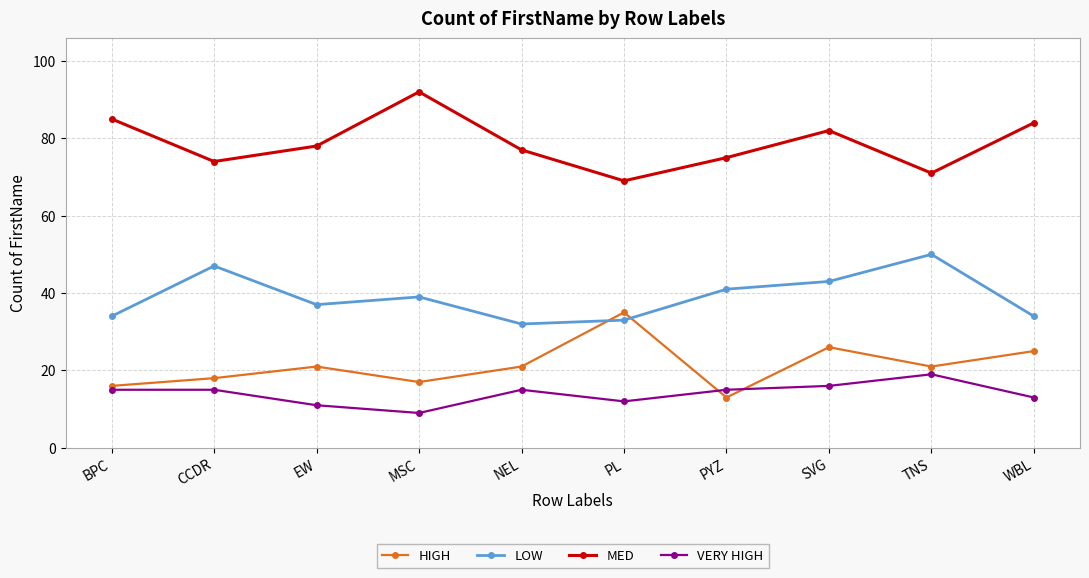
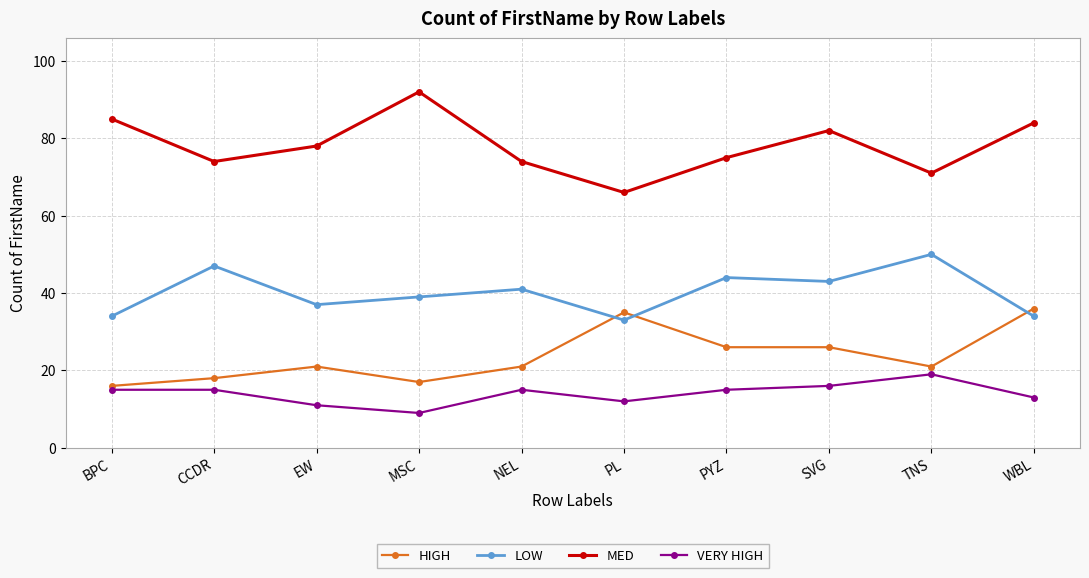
  {
    "HIGH": {
      "BPC": 16,
      "CCDR": 18,
      "EW": 21,
      "MSC": 17,
      "NEL": 21,
      "PL": 35,
-     "PYZ": 13,
+     "PYZ": 26,
      "SVG": 26,
      "TNS": 21,
-     "WBL": 25
+     "WBL": 36
    },
    "LOW": {
      "BPC": 34,
      "CCDR": 47,
      "EW": 37,
      "MSC": 39,
-     "NEL": 32,
+     "NEL": 41,
      "PL": 33,
-     "PYZ": 41,
+     "PYZ": 44,
      "SVG": 43,
      "TNS": 50,
      "WBL": 34
    },
    "MED": {
      "BPC": 85,
      "CCDR": 74,
      "EW": 78,
      "MSC": 92,
-     "NEL": 77,
-     "PL": 69,
+     "NEL": 74,
+     "PL": 66,
      "PYZ": 75,
      "SVG": 82,
      "TNS": 71,
      "WBL": 84
    },
    "VERY HIGH": {
      "BPC": 15,
      "CCDR": 15,
      "EW": 11,
      "MSC": 9,
      "NEL": 15,
      "PL": 12,
      "PYZ": 15,
      "SVG": 16,
      "TNS": 19,
      "WBL": 13
    }
  }
